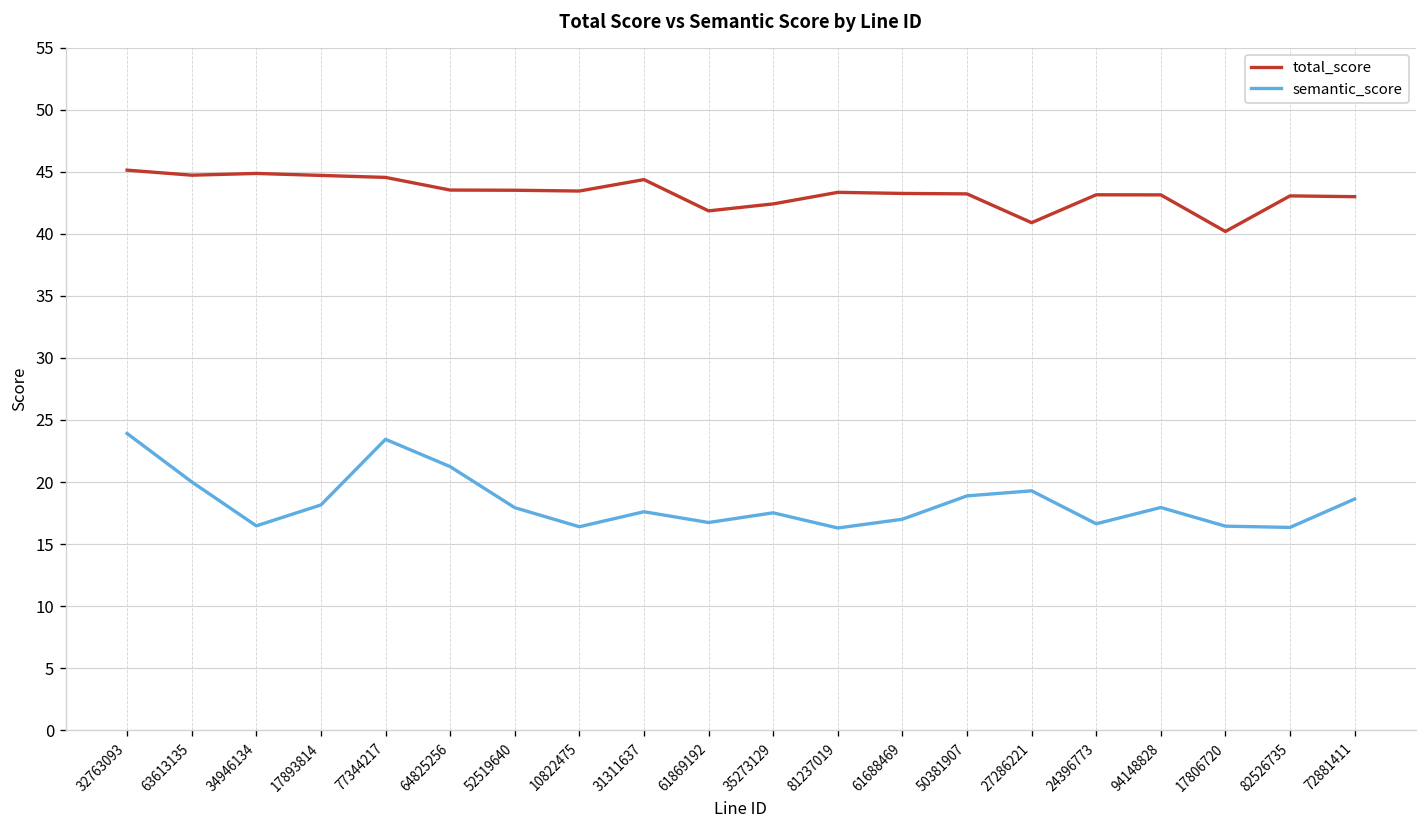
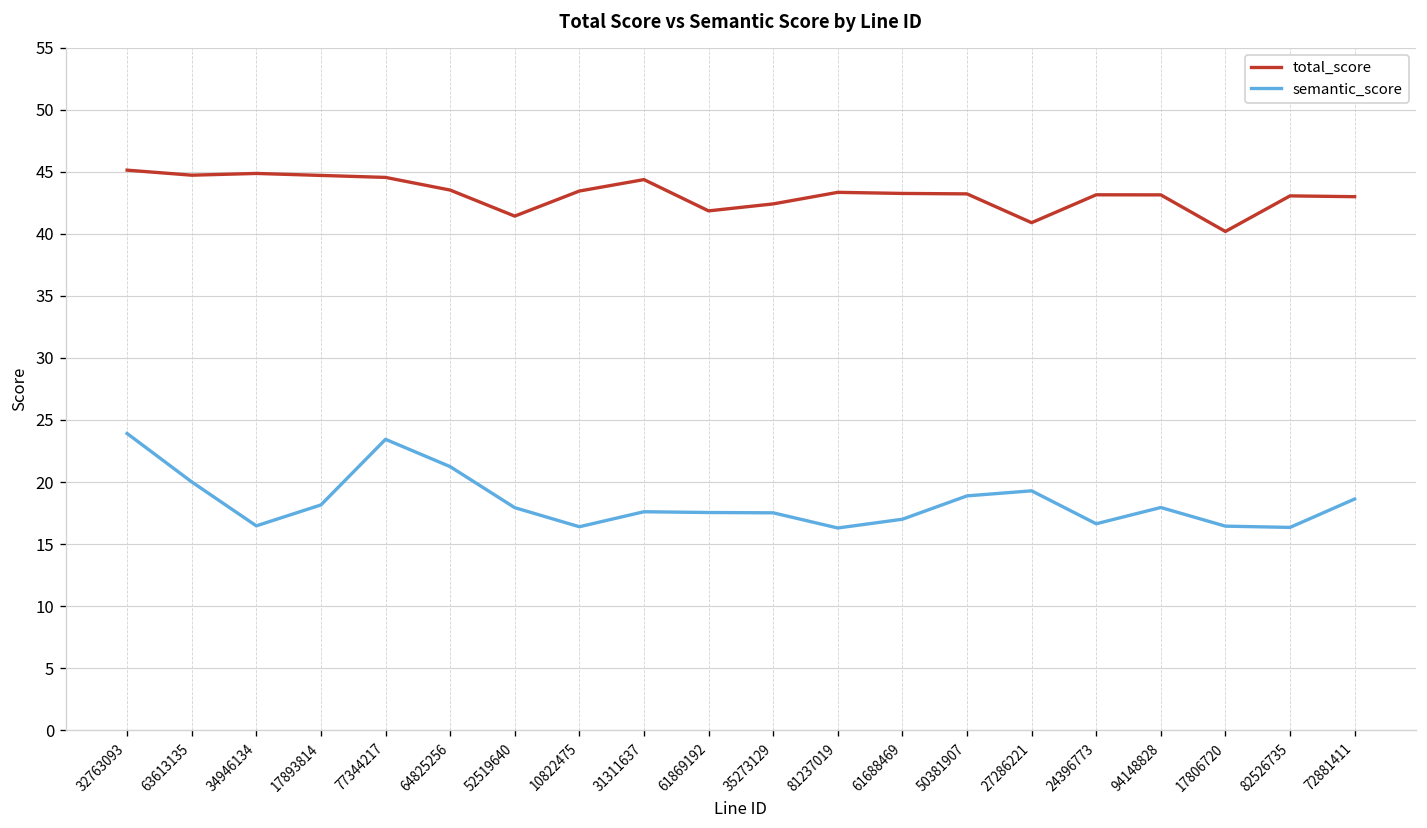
  {
    "total_score": {
      "32763093": 45.1,
      "63613135": 44.7,
      "34946134": 44.9,
      "17893814": 44.7,
      "77344217": 44.5,
      "64825256": 43.5,
-     "52519640": 43.5,
+     "52519640": 41.4,
      "10822475": 43.4,
      "31311637": 44.4,
      "61869192": 41.8,
      "35273129": 42.4,
      "81237019": 43.3,
      "61688469": 43.3,
      "50381907": 43.2,
      "27286221": 40.9,
      "24396773": 43.1,
      "94148828": 43.1,
      "17806720": 40.2,
      "82526735": 43.1,
      "72881411": 43.0
    },
    "semantic_score": {
      "32763093": 23.9,
      "63613135": 20.0,
      "34946134": 16.5,
      "17893814": 18.2,
      "77344217": 23.4,
      "64825256": 21.2,
      "52519640": 17.9,
      "10822475": 16.4,
      "31311637": 17.6,
-     "61869192": 16.7,
+     "61869192": 17.5,
      "35273129": 17.5,
      "81237019": 16.3,
      "61688469": 17.0,
      "50381907": 18.9,
      "27286221": 19.3,
      "24396773": 16.6,
      "94148828": 17.9,
      "17806720": 16.4,
      "82526735": 16.3,
      "72881411": 18.6
    }
  }
